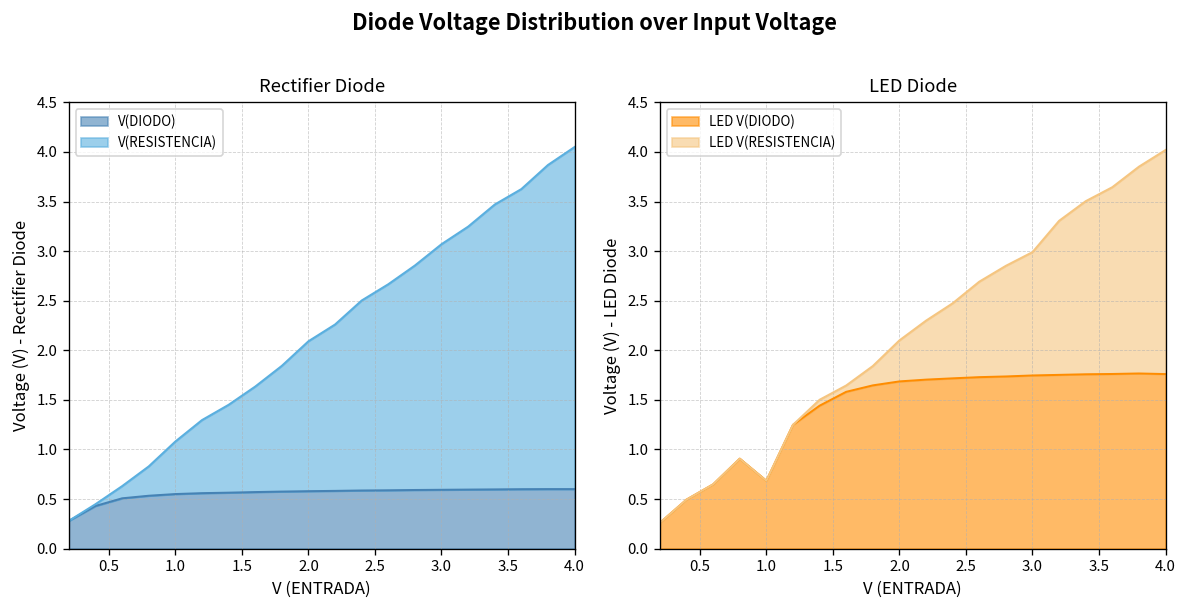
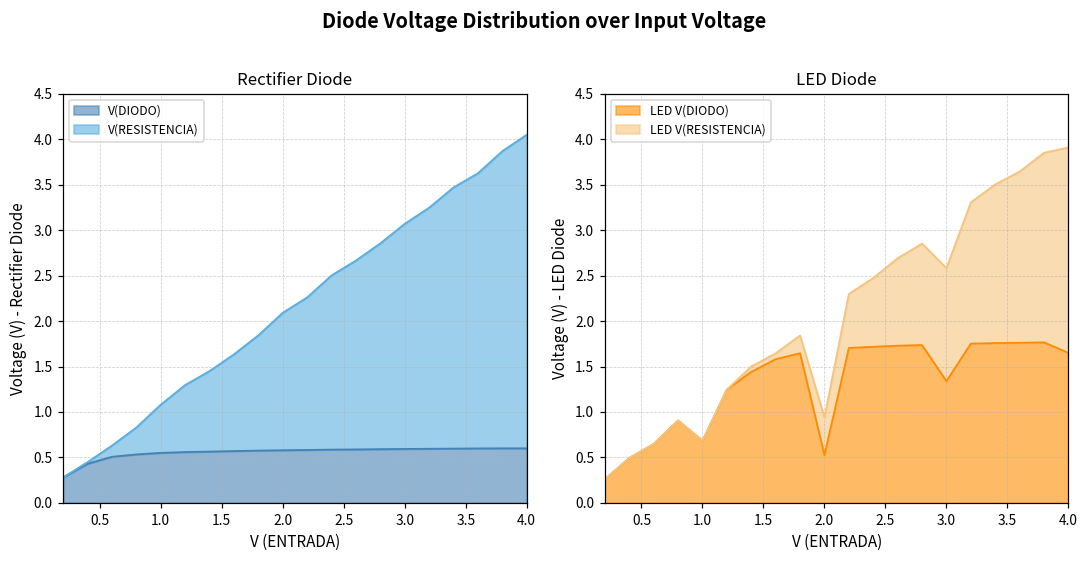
  {
    "LED Diode": {
      "LED V(DIODO)": {
-       "2.0": 1.7,
-       "3.0": 1.7,
-       "4.0": 1.8
+       "2.0": 0.5,
+       "3.0": 1.3,
+       "4.0": 1.7
      },
      "LED V(RESISTENCIA)": {
        "2.0": 0.4,
        "3.0": 1.2,
        "4.0": 2.3
      }
    }
  }
